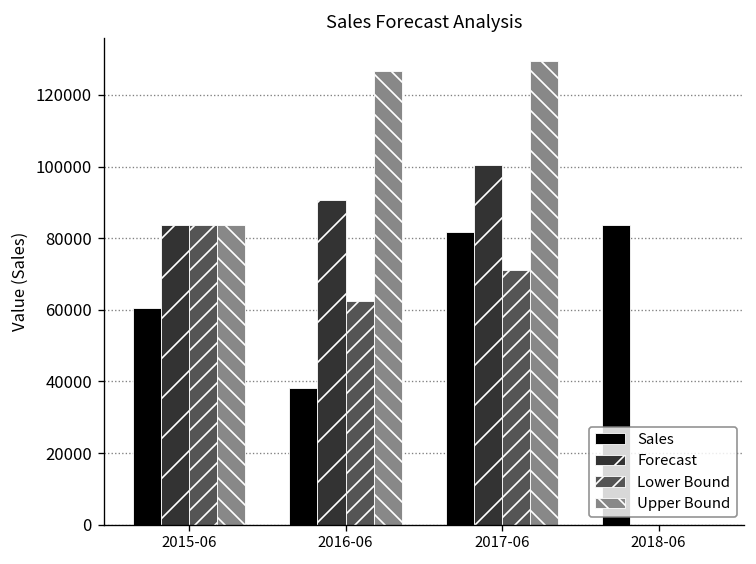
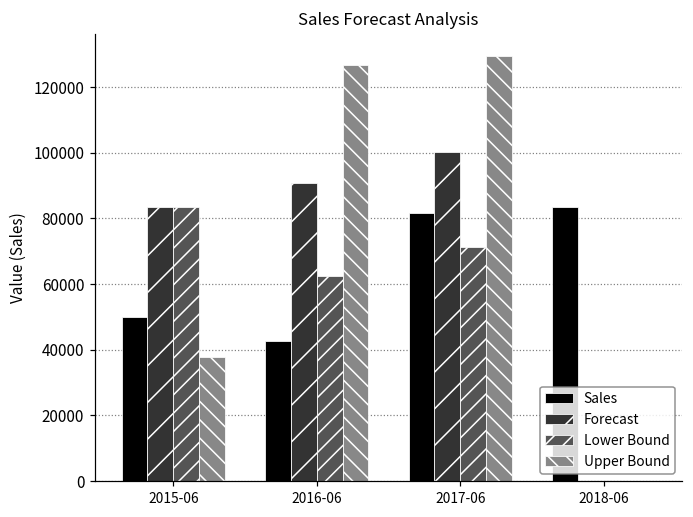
  {
    "Sales": {
-     "2015-06": 61000,
-     "2016-06": 38000,
+     "2015-06": 50000,
+     "2016-06": 43000,
      "2017-06": 82000,
      "2018-06": 84000
    },
    "Upper Bound": {
-     "2015-06": 84000,
+     "2015-06": 38000,
      "2016-06": 127000,
      "2017-06": 130000,
      "2018-06": 0
    }
  }
